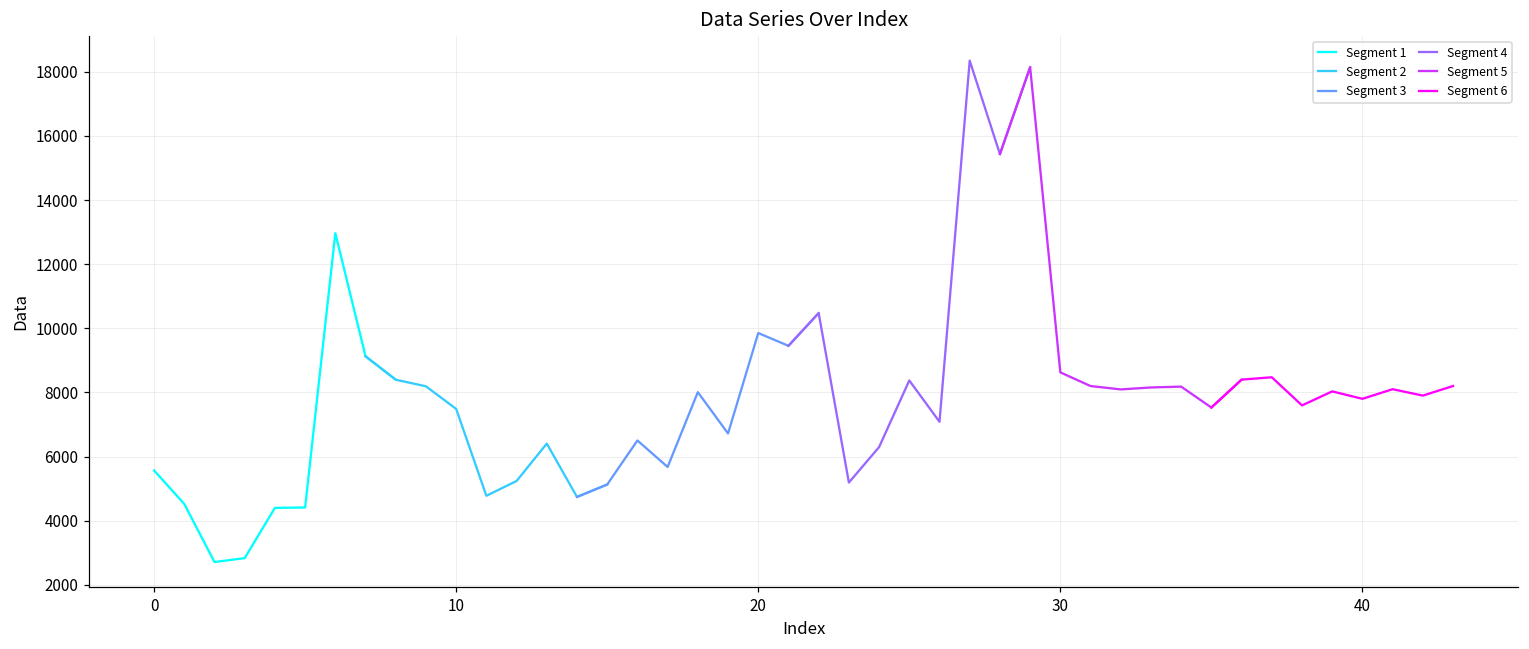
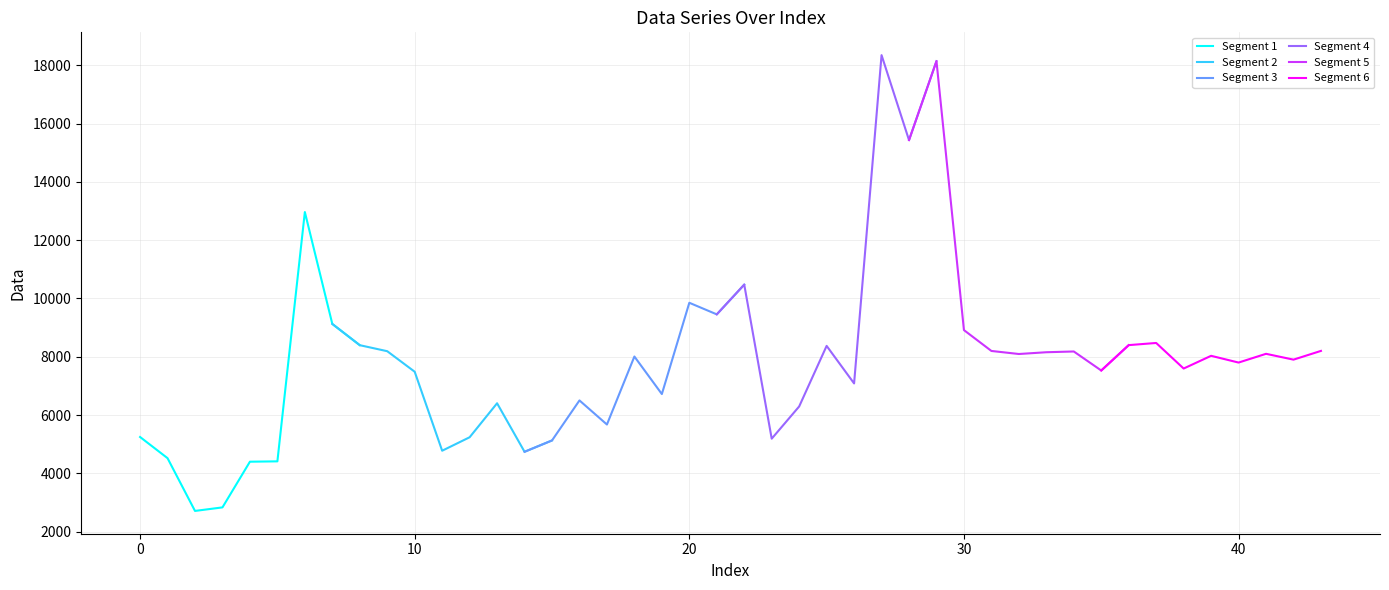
  {
    "Segment 1": {
-     "0": 5600
+     "0": 5200
    },
    "Segment 2": {
      "10": 7500
    },
    "Segment 3": {
      "20": 9900
    },
    "Segment 5": {
-     "30": 8600
+     "30": 8900
    },
    "Segment 6": {
      "40": 7800
    }
  }
